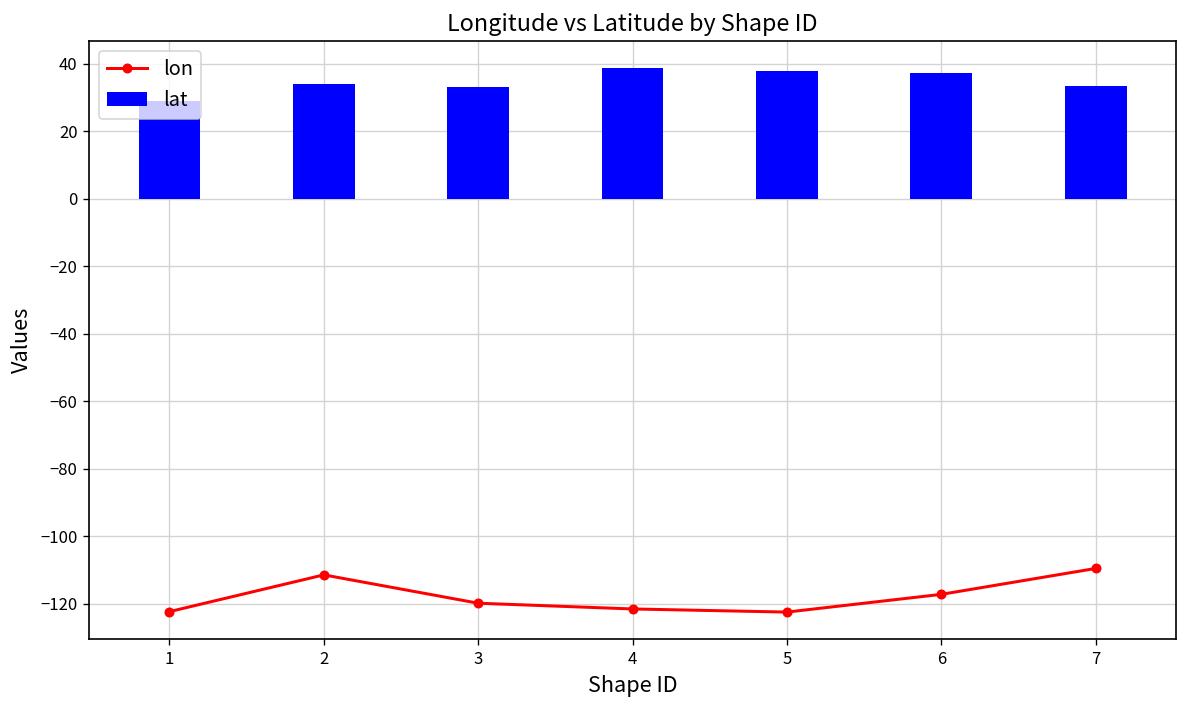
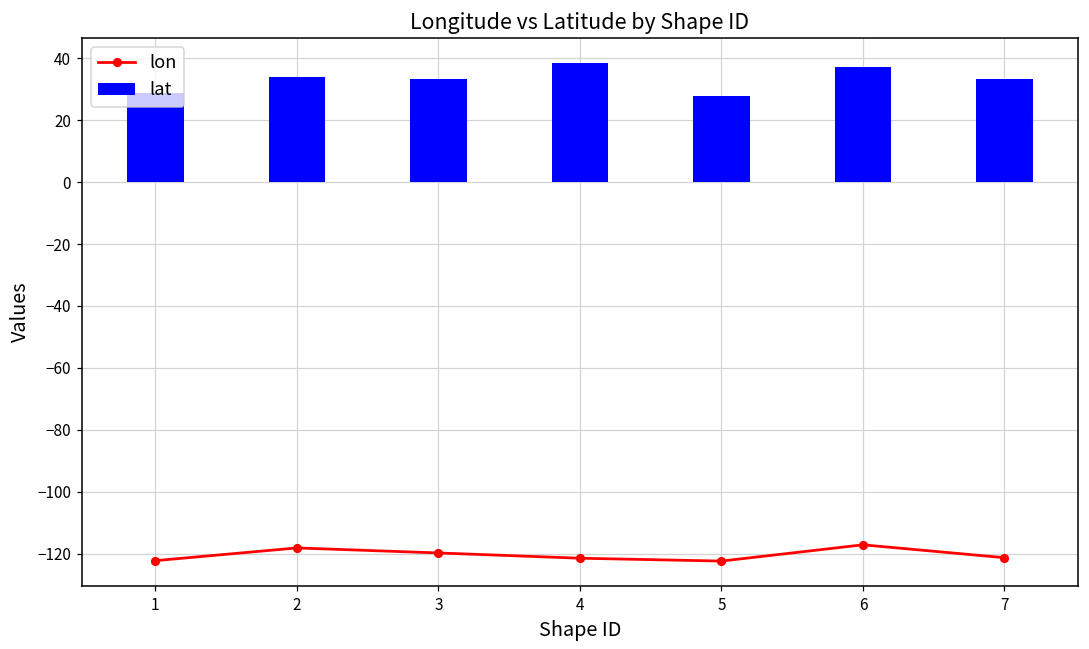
  {
    "lon": {
      "1": -122,
-     "2": -111,
+     "2": -118,
      "3": -120,
      "4": -121,
      "5": -122,
      "6": -117,
-     "7": -109
+     "7": -121
    },
    "lat": {
      "2": 34,
      "3": 33,
      "4": 39,
-     "5": 38,
+     "5": 28,
      "6": 37,
      "7": 33
    }
  }
